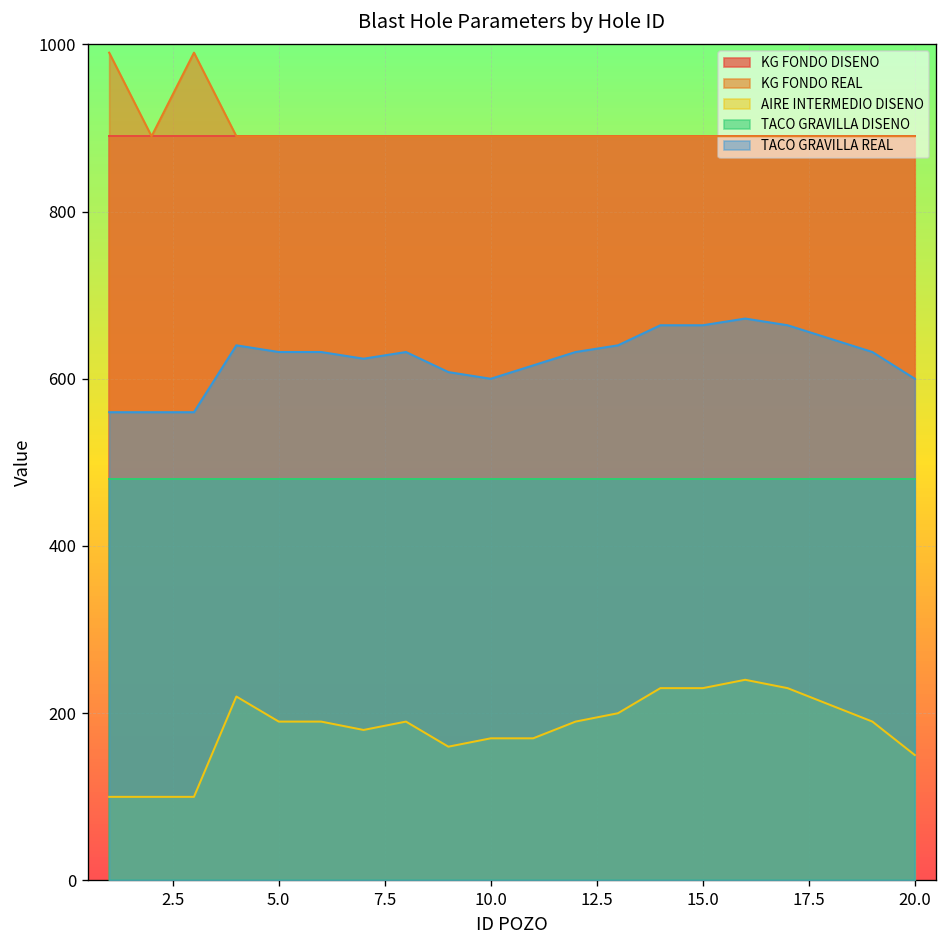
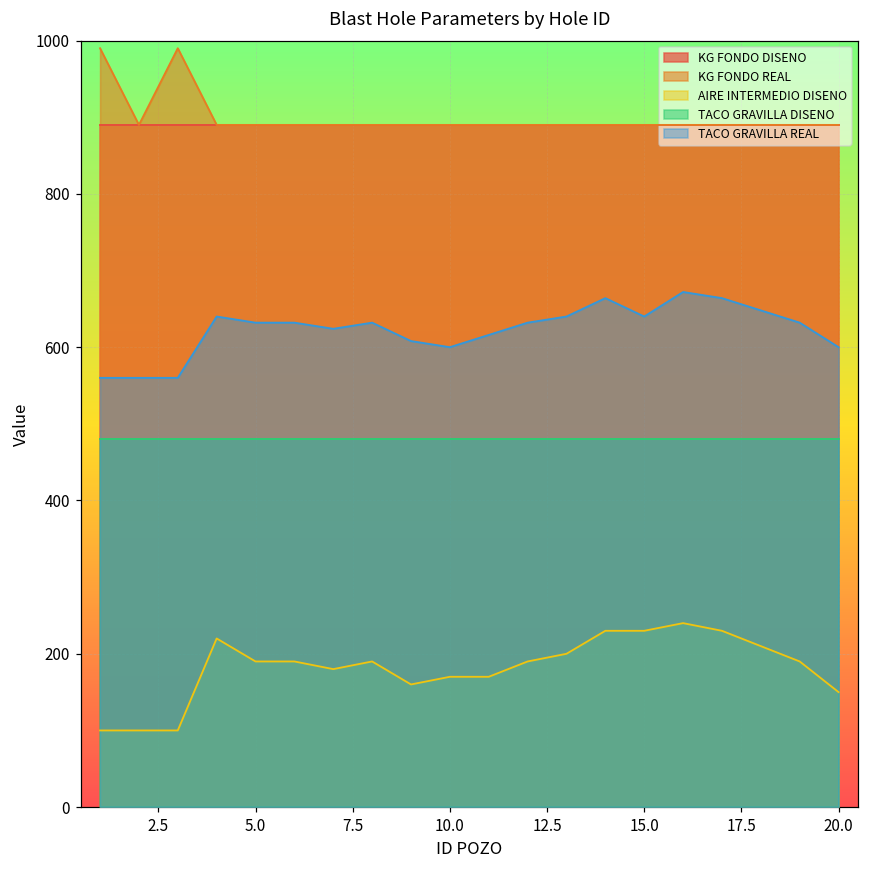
  {
    "TACO GRAVILLA DISENO": {
      "5.0": 480,
      "10.0": 480,
      "15.0": 480,
      "20.0": 480
    },
    "TACO GRAVILLA REAL": {
      "5.0": 630,
      "10.0": 600,
-     "15.0": 660,
+     "15.0": 640,
      "20.0": 600
    }
  }
